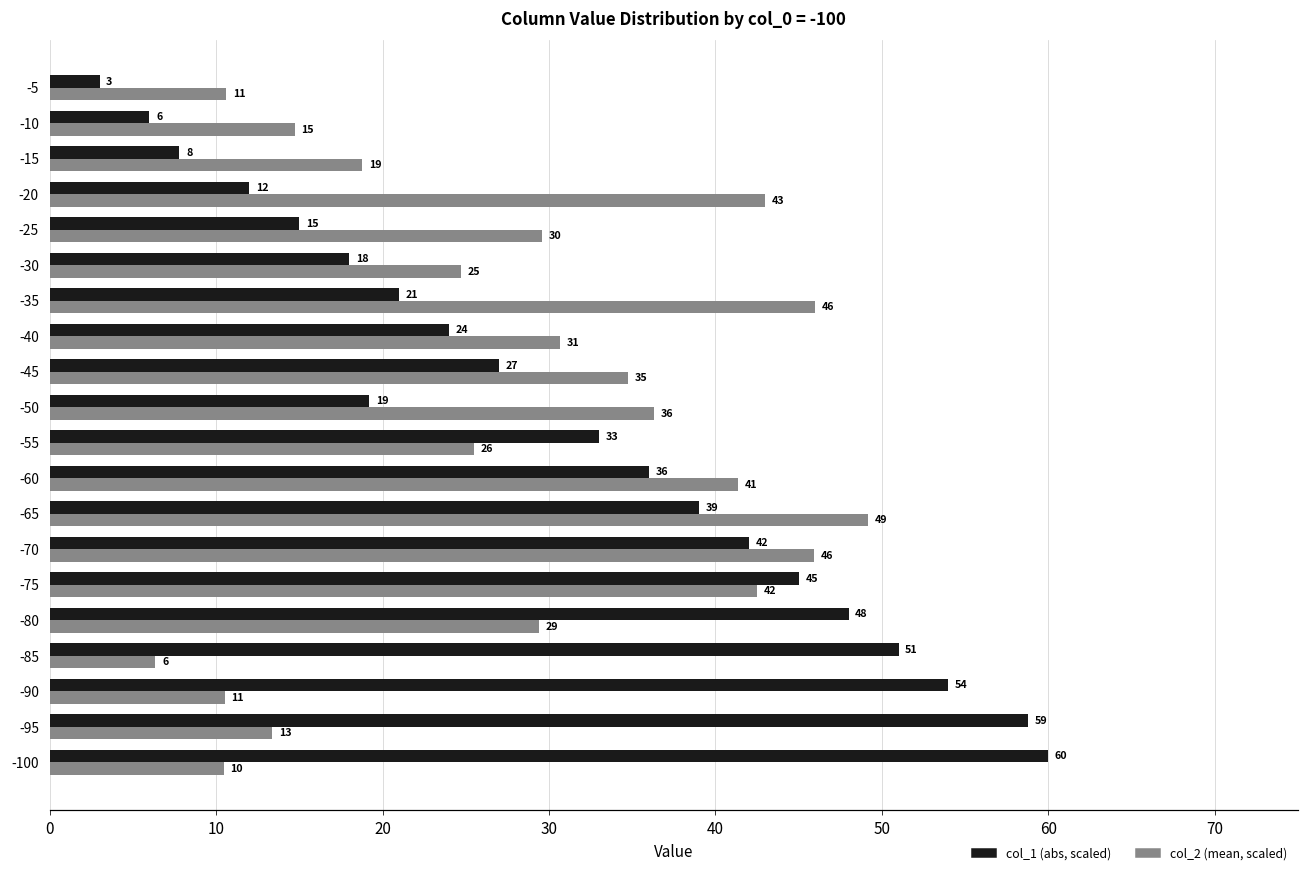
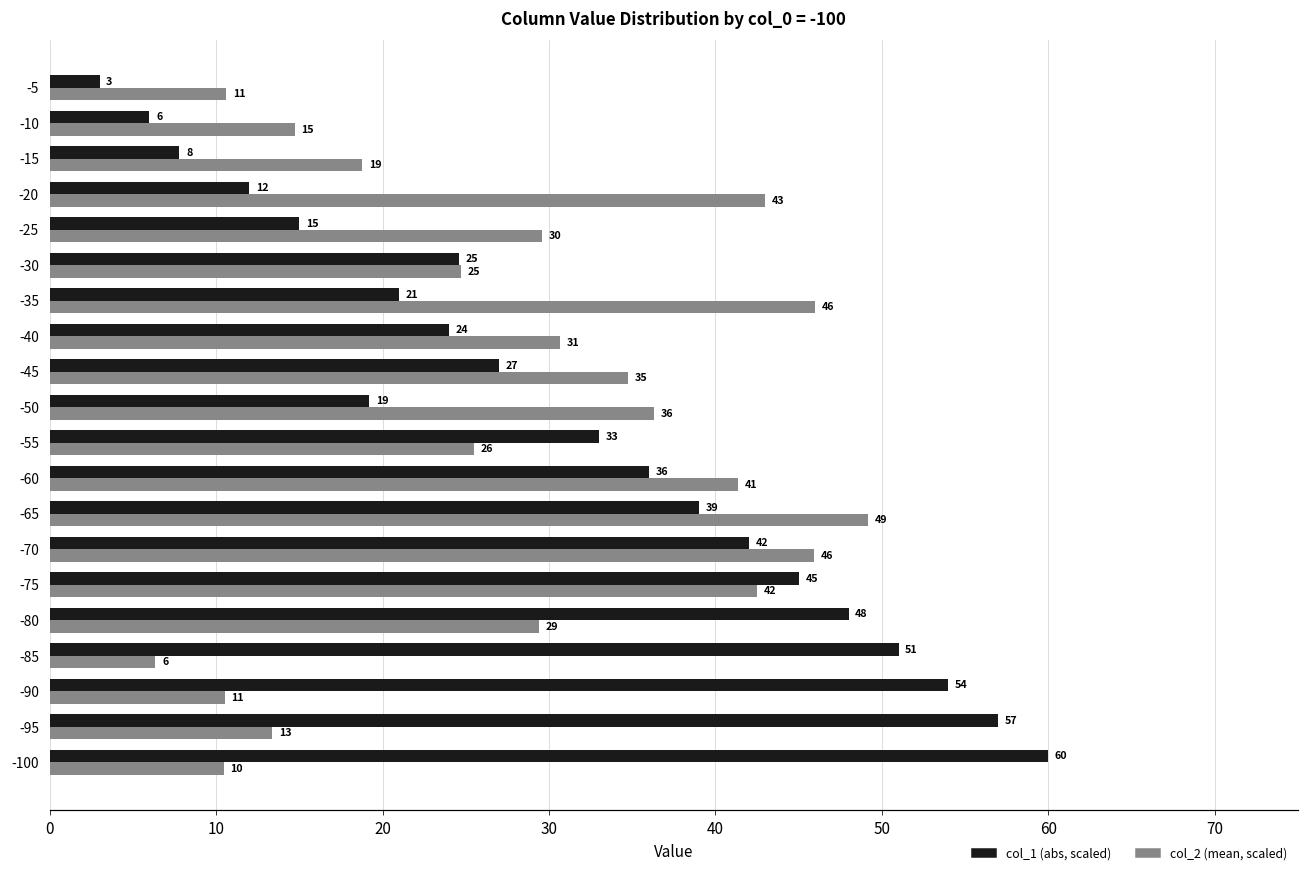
  {
    "col_1 (abs, scaled)": {
      "-5": 3,
      "-10": 6,
      "-15": 8,
      "-20": 12,
      "-25": 15,
-     "-30": 18,
+     "-30": 25,
      "-35": 21,
      "-40": 24,
      "-45": 27,
      "-50": 19,
      "-55": 33,
      "-60": 36,
      "-65": 39,
      "-70": 42,
      "-75": 45,
      "-80": 48,
      "-85": 51,
      "-90": 54,
-     "-95": 59,
+     "-95": 57,
      "-100": 60
    },
    "col_2 (mean, scaled)": {
      "-5": 11,
      "-10": 15,
      "-15": 19,
      "-20": 43,
      "-25": 30,
      "-30": 25,
      "-35": 46,
      "-40": 31,
      "-45": 35,
      "-50": 36,
      "-55": 26,
      "-60": 41,
      "-65": 49,
      "-70": 46,
      "-75": 42,
      "-80": 29,
      "-85": 6,
      "-90": 11,
      "-95": 13,
      "-100": 10
    }
  }
